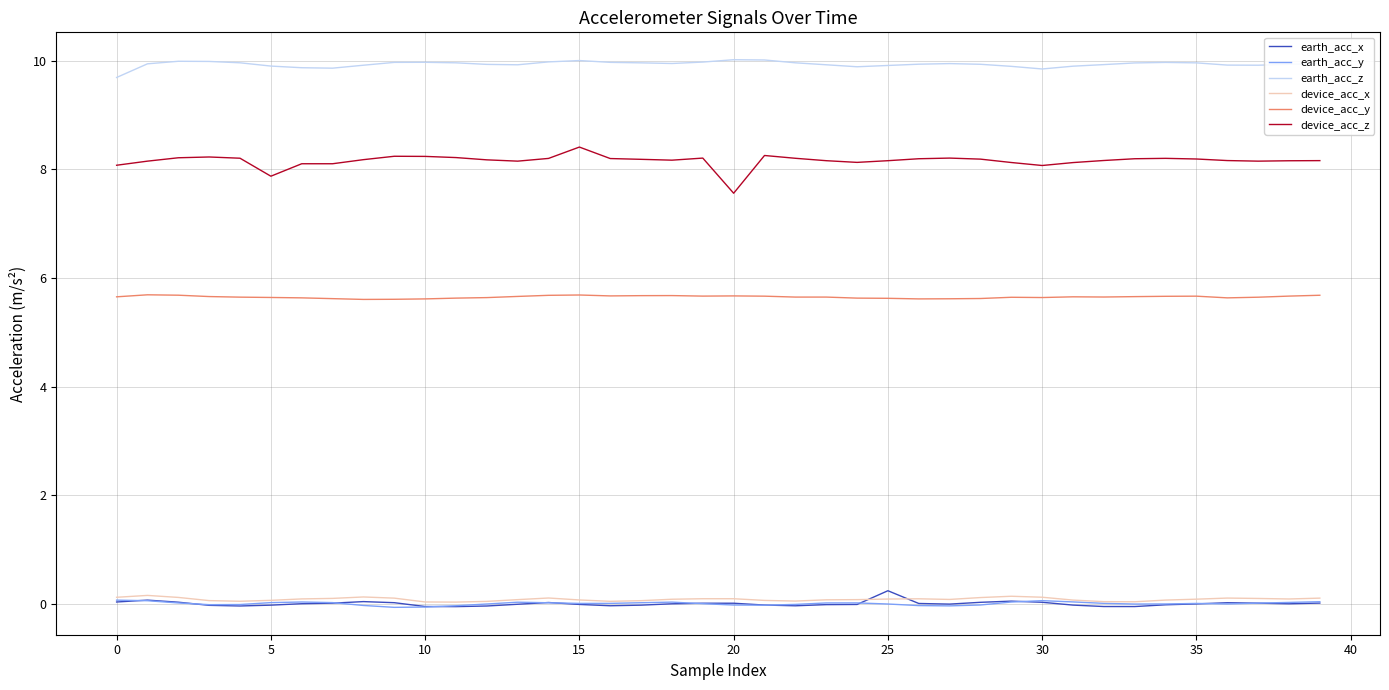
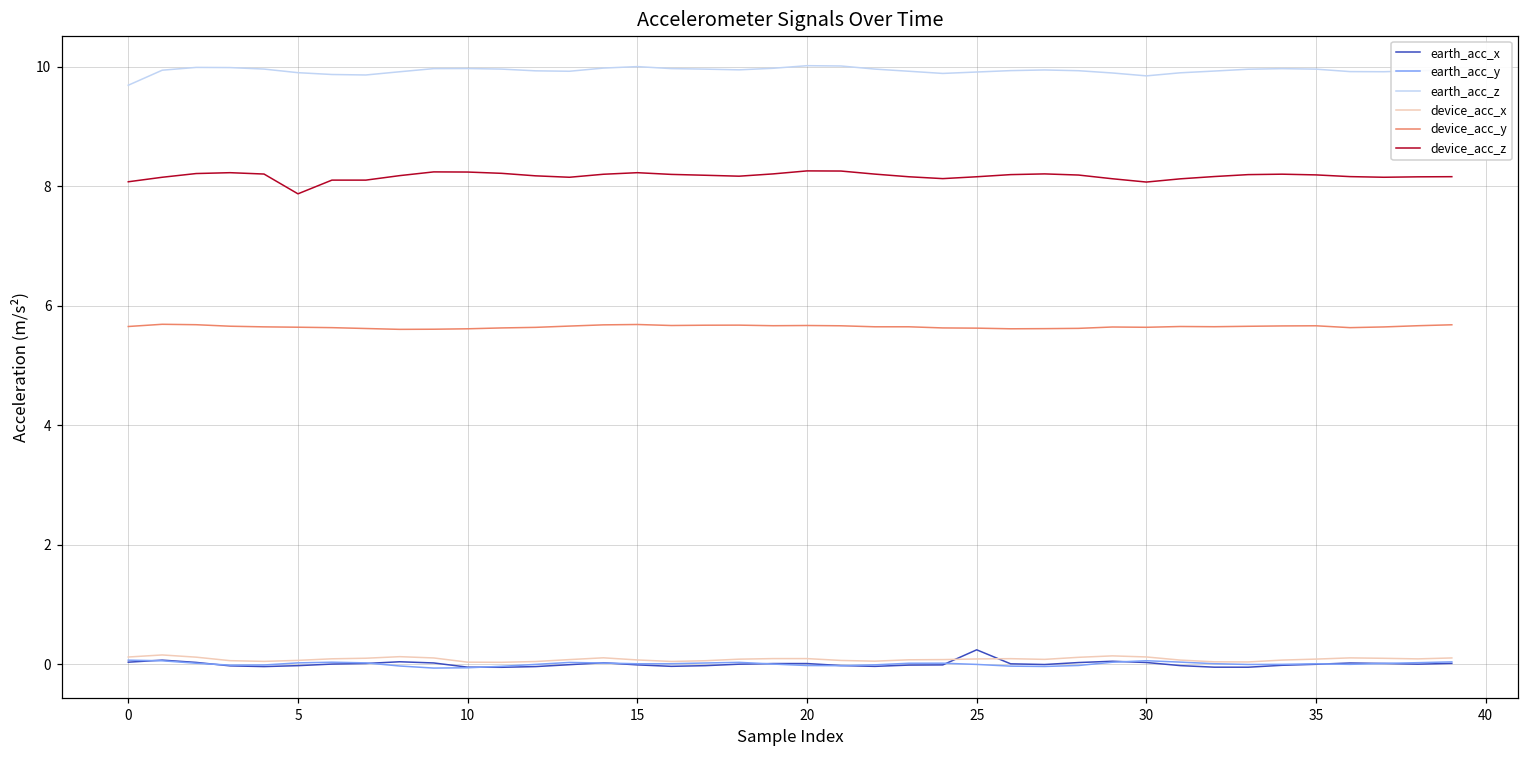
  {
    "earth_acc_x": {
      "25": 0.2
    },
    "earth_acc_y": {
      "25": 0.0
    },
    "earth_acc_z": {
      "0": 9.7,
      "5": 9.9,
      "10": 10.0,
      "15": 10.0,
      "20": 10.0,
      "25": 9.9,
      "30": 9.8,
      "35": 10.0
    },
    "device_acc_x": {
      "0": 0.1,
      "10": 0.0,
      "15": 0.1,
      "20": 0.1,
      "25": 0.1,
      "30": 0.1,
      "35": 0.1
    },
    "device_acc_y": {
      "0": 5.7,
      "5": 5.6,
      "10": 5.6,
      "15": 5.7,
      "20": 5.7,
      "25": 5.6,
      "30": 5.6,
      "35": 5.7
    },
    "device_acc_z": {
      "0": 8.1,
      "5": 7.9,
      "10": 8.2,
-     "15": 8.4,
-     "20": 7.6,
+     "15": 8.2,
+     "20": 8.3,
      "25": 8.2,
      "30": 8.1,
      "35": 8.2
    }
  }
